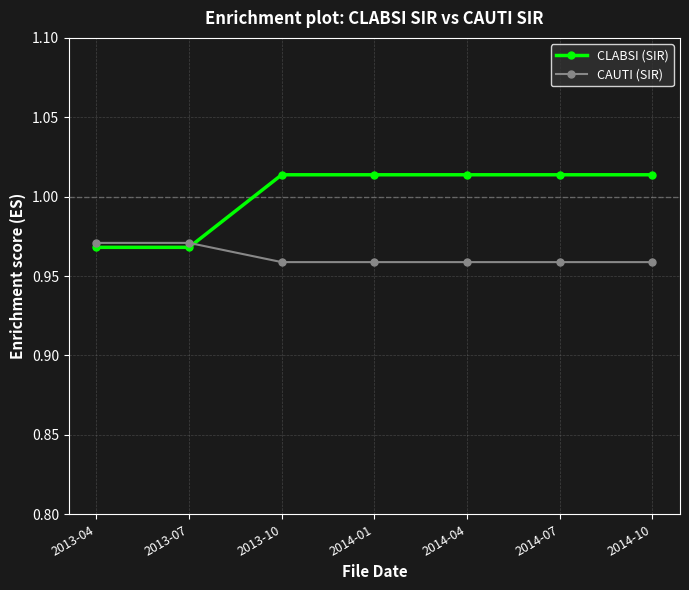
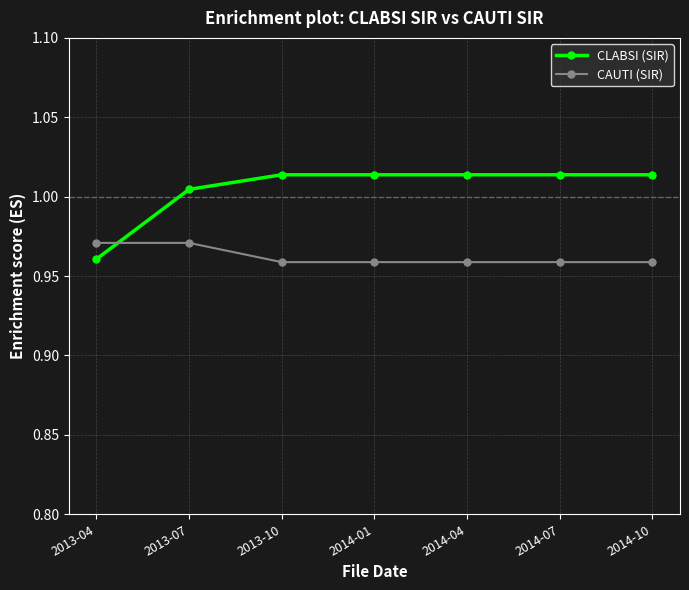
  {
    "CLABSI (SIR)": {
-     "2013-04": 0.968,
-     "2013-07": 0.968,
+     "2013-04": 0.961,
+     "2013-07": 1.005,
      "2013-10": 1.014,
      "2014-01": 1.014,
      "2014-04": 1.014,
      "2014-07": 1.014,
      "2014-10": 1.014
    },
    "CAUTI (SIR)": {
      "2013-04": 0.971,
      "2013-07": 0.971,
      "2013-10": 0.959,
      "2014-01": 0.959,
      "2014-04": 0.959,
      "2014-07": 0.959,
      "2014-10": 0.959
    }
  }
